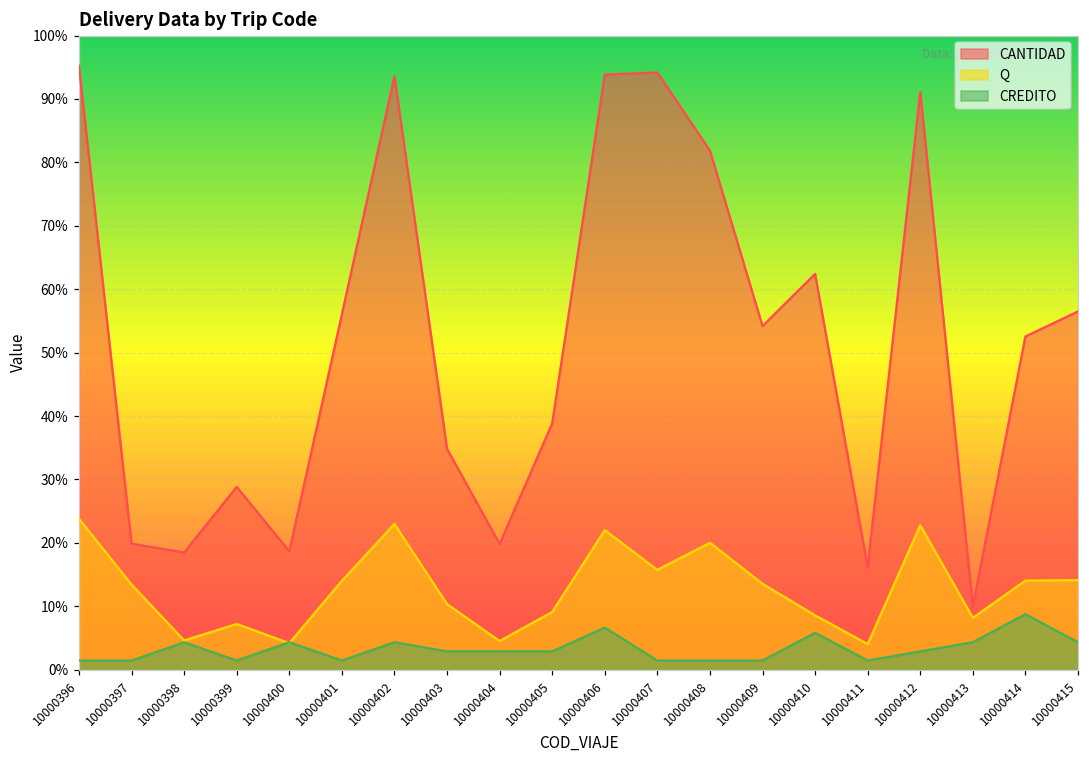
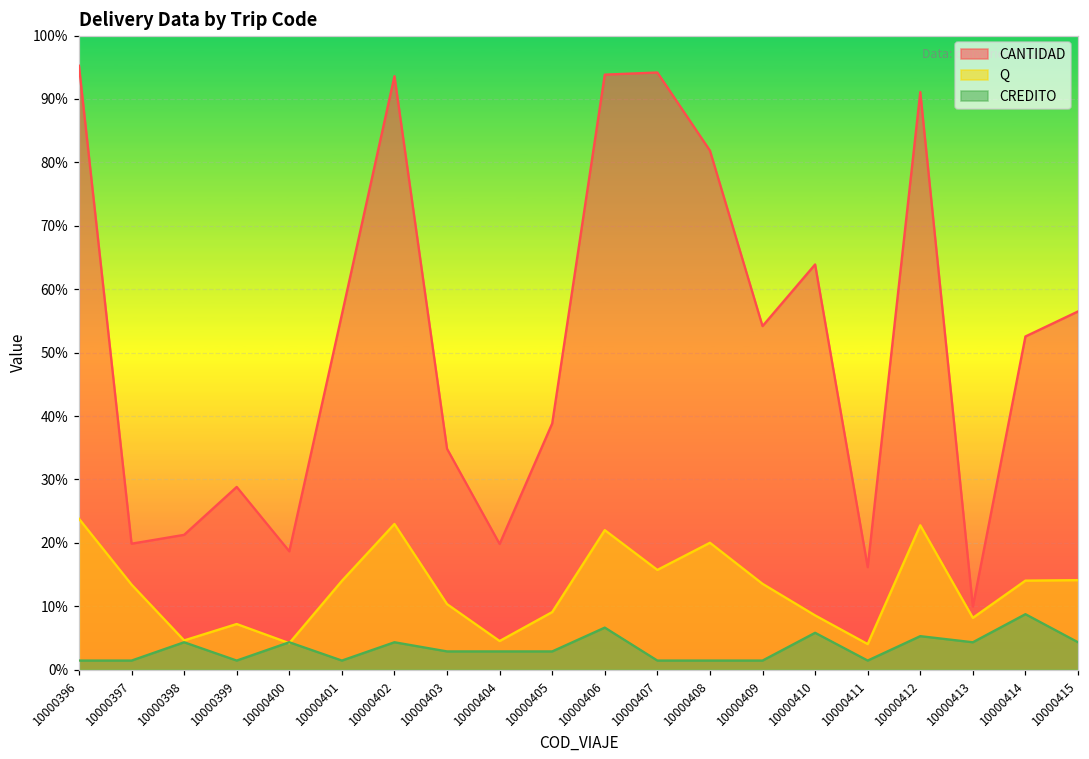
  {
    "CANTIDAD": {
      "10000396": "95%",
      "10000397": "20%",
-     "10000398": "18%",
+     "10000398": "21%",
      "10000399": "29%",
      "10000400": "19%",
      "10000401": "56%",
      "10000402": "94%",
      "10000403": "35%",
      "10000404": "20%",
      "10000405": "39%",
      "10000406": "94%",
      "10000407": "94%",
      "10000408": "82%",
      "10000409": "54%",
-     "10000410": "62%",
+     "10000410": "64%",
      "10000411": "16%",
      "10000412": "91%",
      "10000413": "10%",
      "10000414": "53%",
      "10000415": "56%"
    },
    "Q": {
      "10000396": "24%",
      "10000397": "13%",
      "10000399": "7%",
      "10000401": "14%",
      "10000402": "23%",
      "10000403": "10%",
      "10000404": "5%",
      "10000405": "9%",
      "10000406": "22%",
      "10000407": "16%",
      "10000408": "20%",
      "10000409": "14%",
      "10000410": "9%",
      "10000411": "4%",
      "10000412": "23%",
      "10000413": "8%",
      "10000414": "14%",
      "10000415": "14%"
    },
    "CREDITO": {
      "10000396": "1%",
      "10000397": "1%",
      "10000399": "1%",
      "10000401": "1%",
      "10000402": "4%",
      "10000403": "3%",
      "10000404": "3%",
      "10000405": "3%",
      "10000406": "7%",
      "10000407": "1%",
      "10000408": "1%",
      "10000409": "1%",
      "10000410": "6%",
      "10000411": "1%",
-     "10000412": "3%",
+     "10000412": "5%",
      "10000413": "4%",
      "10000414": "9%",
      "10000415": "4%"
    }
  }
